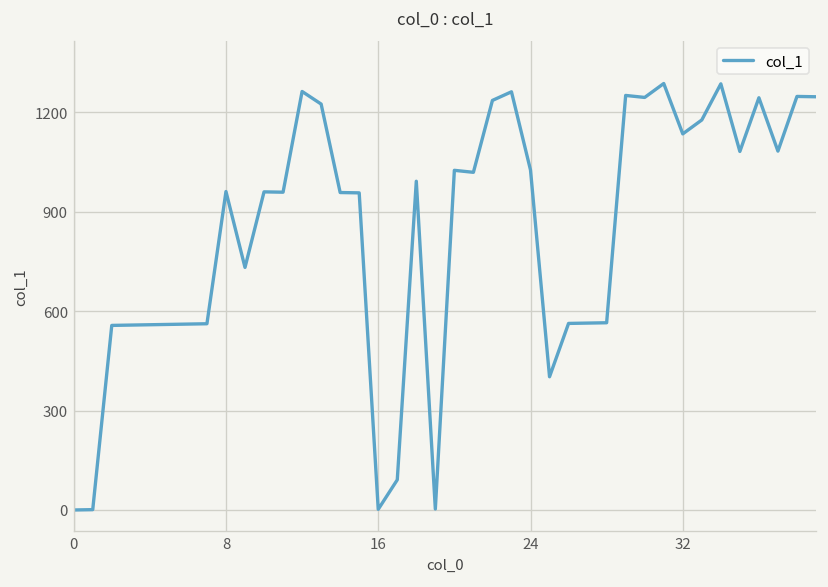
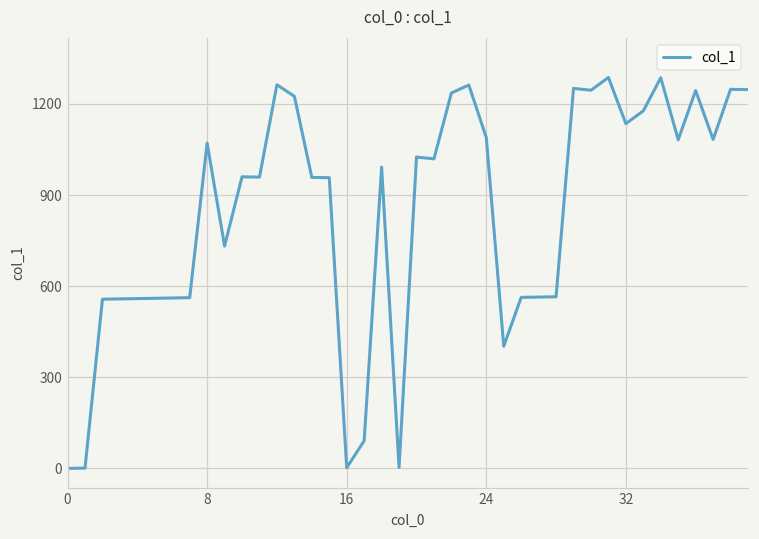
  {
    "0": 0,
-   "8": 960,
+   "8": 1070,
    "16": 0,
-   "24": 1030,
+   "24": 1090,
    "32": 1140
  }
